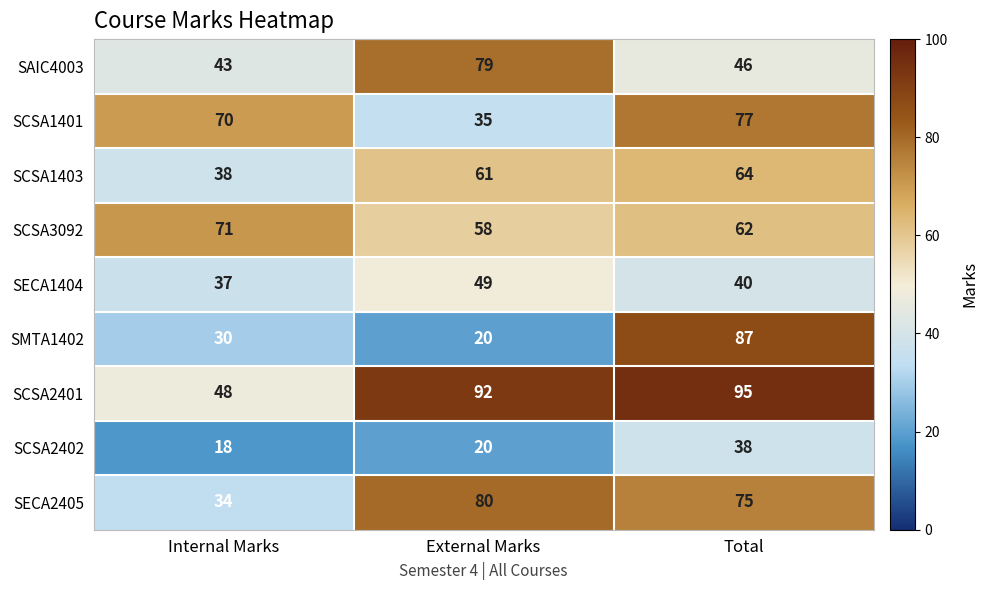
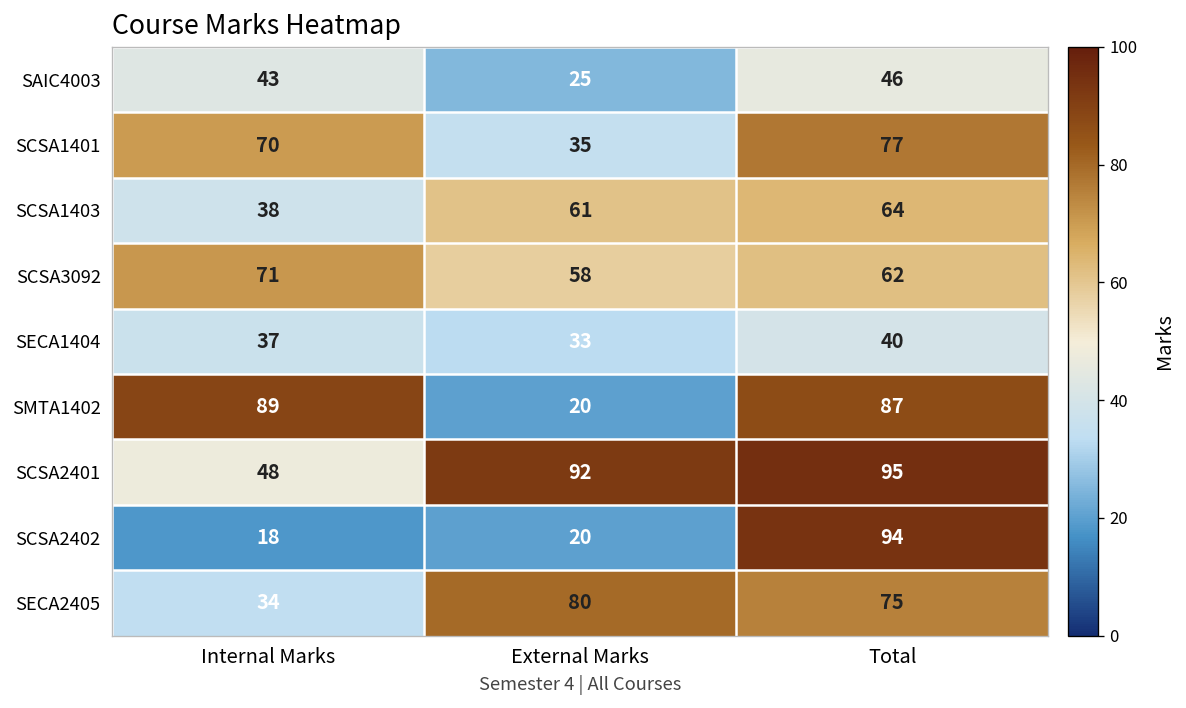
  {
    "SAIC4003": {
      "Internal Marks": 43,
-     "External Marks": 79,
+     "External Marks": 25,
      "Total": 46
    },
    "SCSA1401": {
      "Internal Marks": 70,
      "External Marks": 35,
      "Total": 77
    },
    "SCSA1403": {
      "Internal Marks": 38,
      "External Marks": 61,
      "Total": 64
    },
    "SCSA3092": {
      "Internal Marks": 71,
      "External Marks": 58,
      "Total": 62
    },
    "SECA1404": {
      "Internal Marks": 37,
-     "External Marks": 49,
+     "External Marks": 33,
      "Total": 40
    },
    "SMTA1402": {
-     "Internal Marks": 30,
+     "Internal Marks": 89,
      "External Marks": 20,
      "Total": 87
    },
    "SCSA2401": {
      "Internal Marks": 48,
      "External Marks": 92,
      "Total": 95
    },
    "SCSA2402": {
      "Internal Marks": 18,
      "External Marks": 20,
-     "Total": 38
+     "Total": 94
    },
    "SECA2405": {
      "Internal Marks": 34,
      "External Marks": 80,
      "Total": 75
    }
  }
